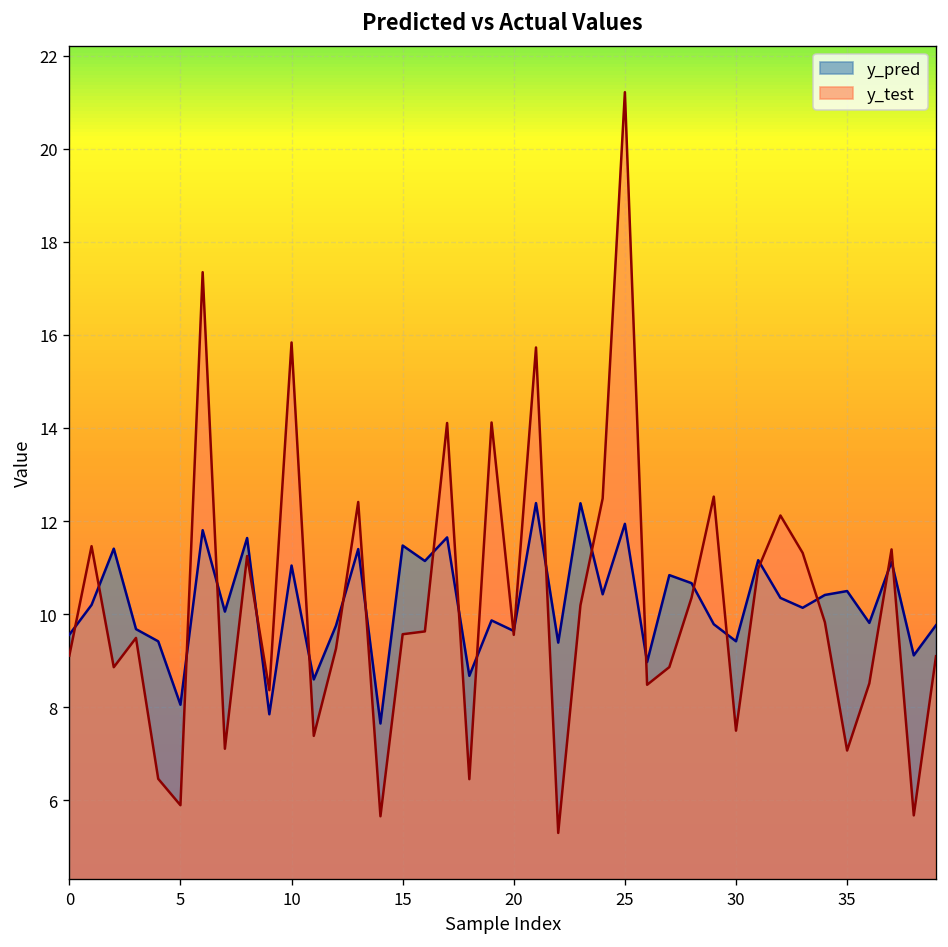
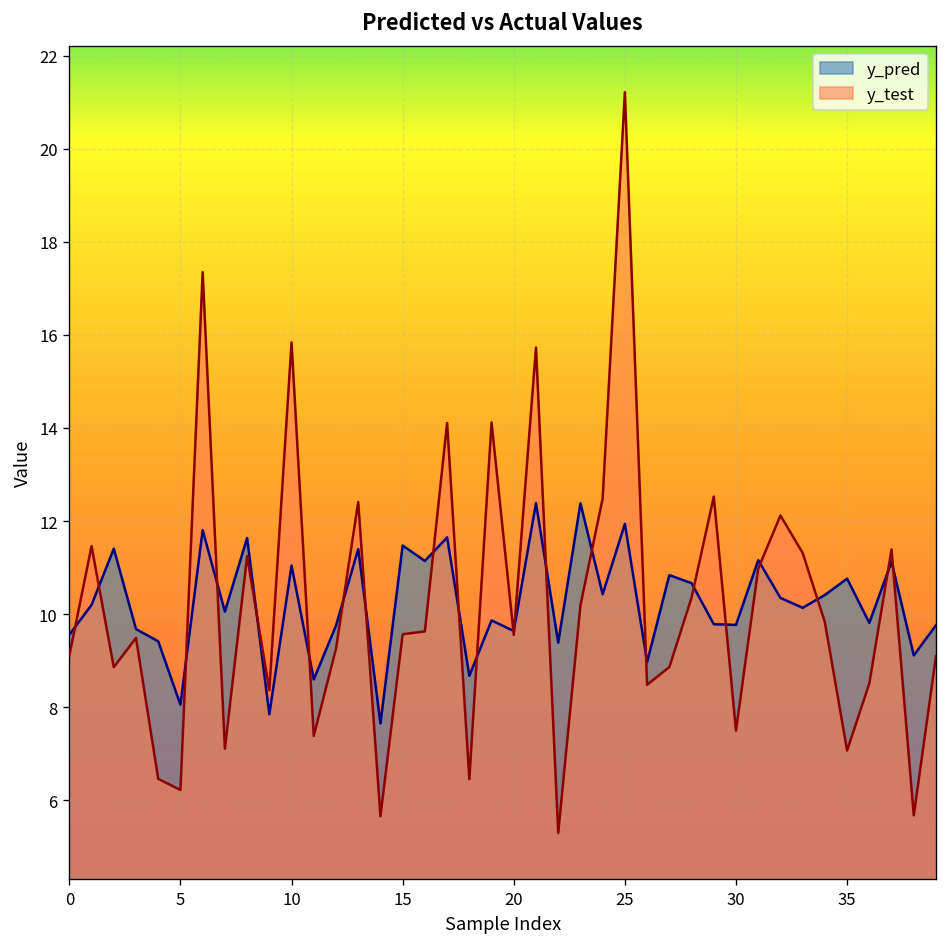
  {
    "y_pred": {
      "0": 9.6,
      "5": 8.1,
      "10": 11.0,
      "15": 11.5,
      "20": 9.6,
      "25": 11.9,
-     "30": 9.4,
-     "35": 10.5
+     "30": 9.8,
+     "35": 10.8
    },
    "y_test": {
      "0": 9.1,
-     "5": 5.9,
+     "5": 6.2,
      "10": 15.8,
      "15": 9.6,
      "20": 9.6,
      "25": 21.2,
      "30": 7.5,
      "35": 7.1
    }
  }
